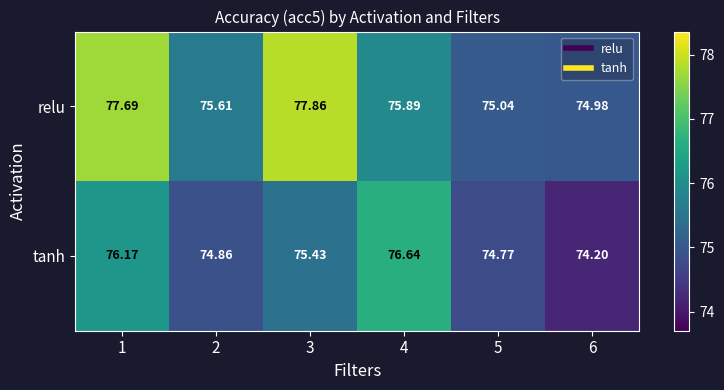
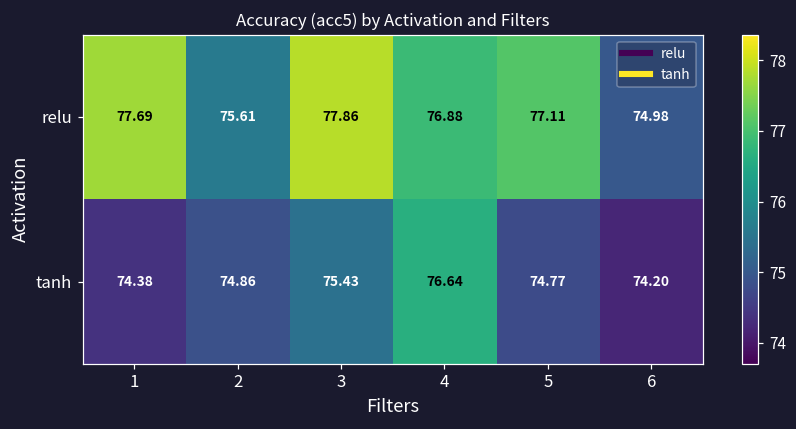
  {
    "relu": {
      "1": 77.69,
      "2": 75.61,
      "3": 77.86,
-     "4": 75.89,
-     "5": 75.04,
+     "4": 76.88,
+     "5": 77.11,
      "6": 74.98
    },
    "tanh": {
-     "1": 76.17,
+     "1": 74.38,
      "2": 74.86,
      "3": 75.43,
      "4": 76.64,
      "5": 74.77,
      "6": 74.20
    }
  }
